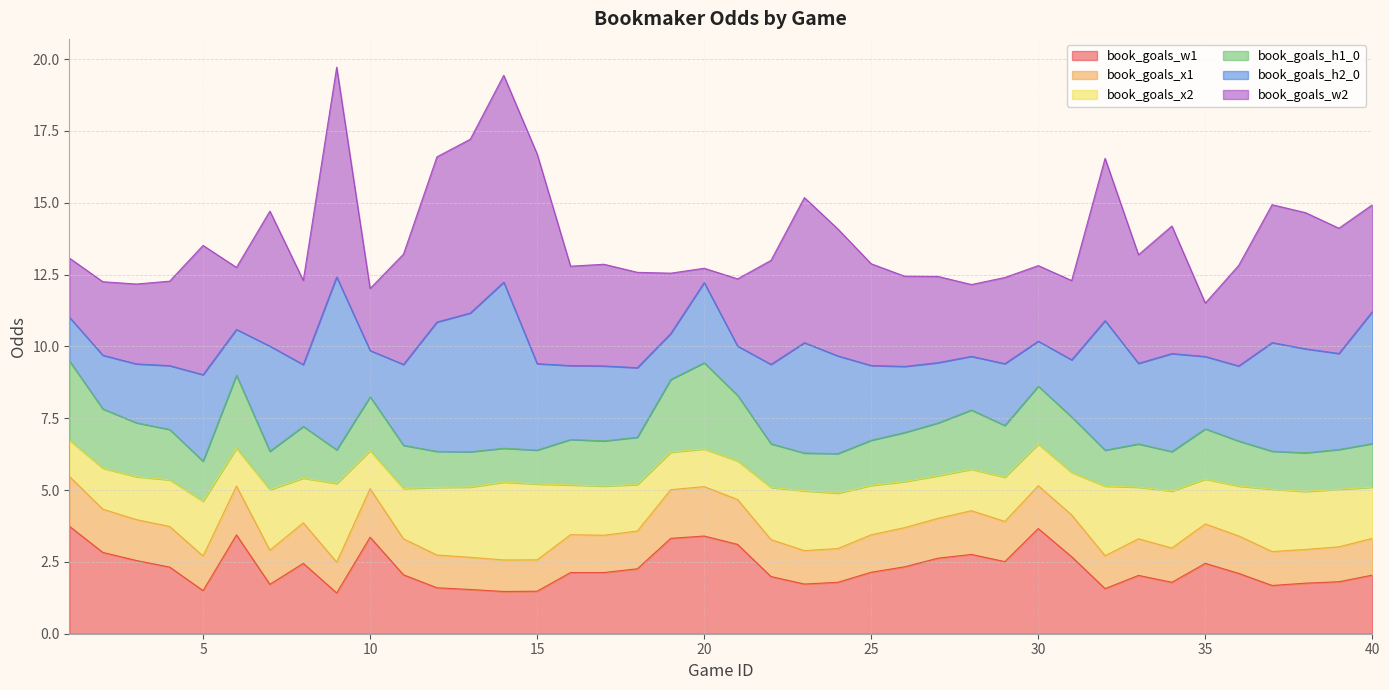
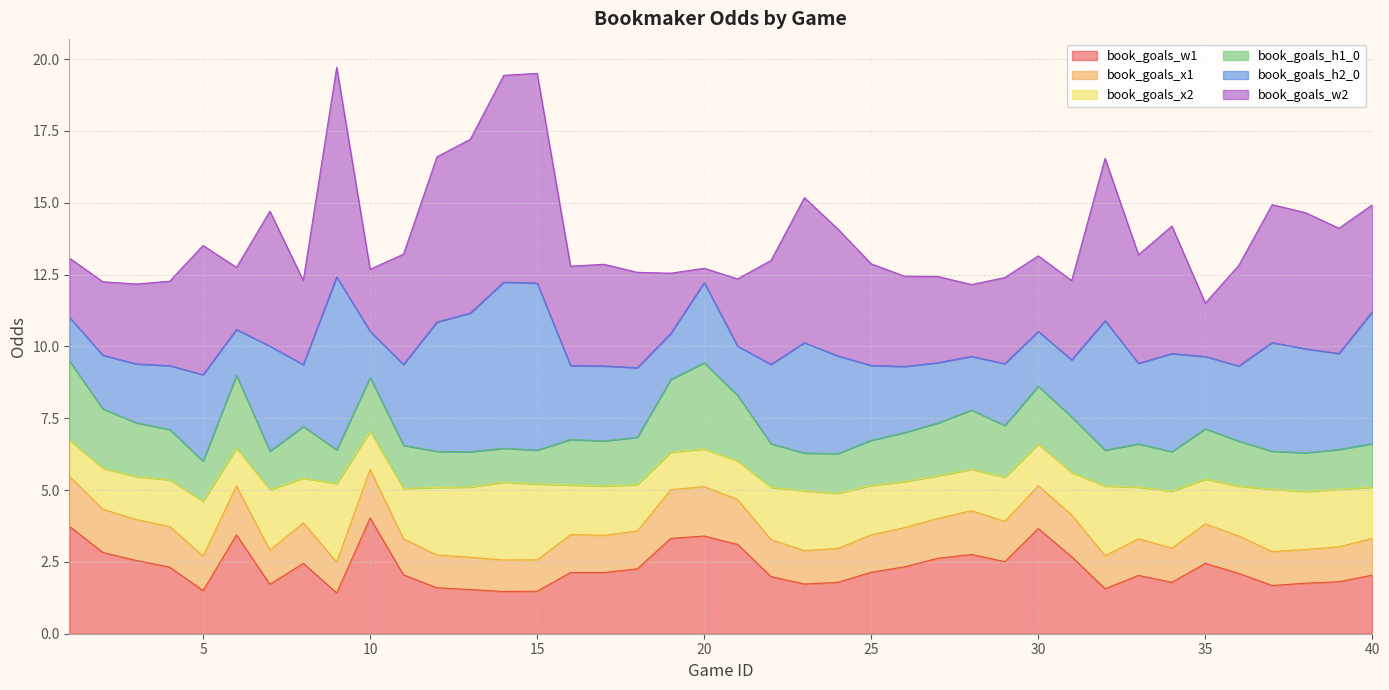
  {
    "book_goals_w1": {
      "5": 1.5,
-     "10": 3.4,
+     "10": 4.0,
      "15": 1.5,
      "20": 3.4,
      "25": 2.1,
      "30": 3.7,
      "35": 2.5,
      "40": 2.0
    },
    "book_goals_h1_0": {
      "5": 1.4,
      "10": 1.9,
      "15": 1.2,
      "20": 3.0,
      "25": 1.6,
      "30": 2.0,
      "35": 1.8,
      "40": 1.5
    },
    "book_goals_h2_0": {
      "5": 3.0,
      "10": 1.6,
-     "15": 3.0,
+     "15": 5.8,
      "20": 2.8,
      "25": 2.6,
-     "30": 1.6,
+     "30": 1.9,
      "35": 2.5,
      "40": 4.6
    },
    "book_goals_w2": {
      "5": 4.5,
      "10": 2.2,
      "15": 7.3,
      "20": 0.5,
      "25": 3.5,
      "30": 2.6,
      "35": 1.9,
      "40": 3.7
    }
  }
